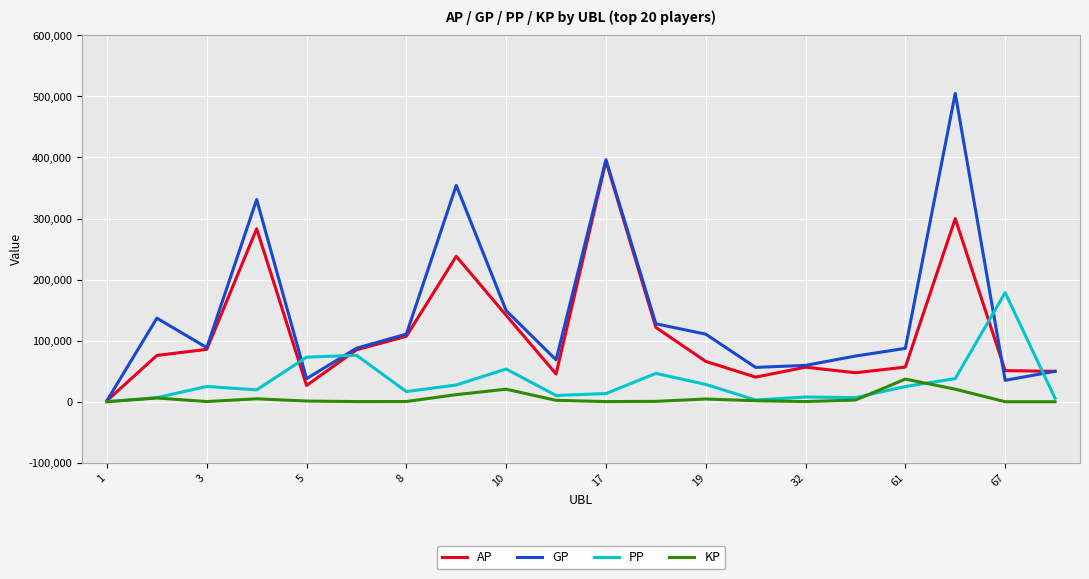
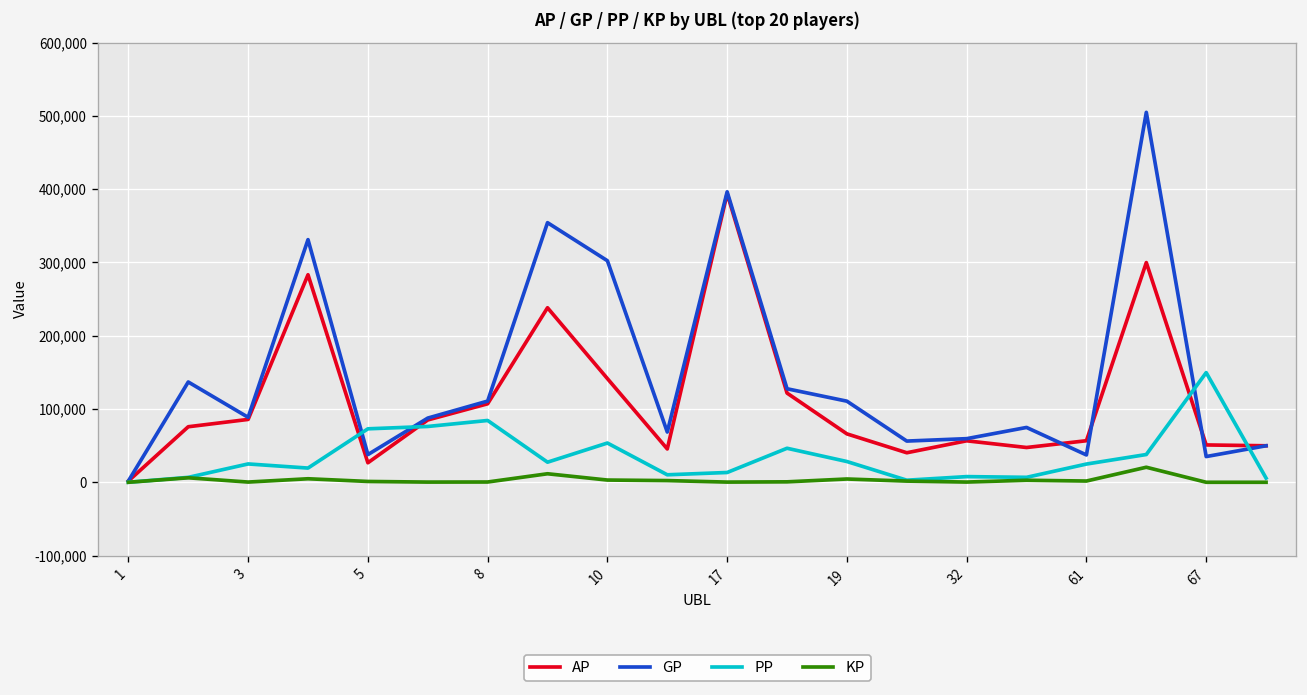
  {
    "AP": {
      "10": "140,000",
      "61": "60,000",
      "67": "50,000"
    },
    "GP": {
-     "10": "150,000",
-     "61": "90,000",
+     "10": "300,000",
+     "61": "40,000",
      "67": "40,000"
    },
    "PP": {
-     "8": "20,000",
+     "8": "80,000",
      "10": "50,000",
      "32": "10,000",
      "61": "20,000",
-     "67": "180,000"
+     "67": "150,000"
    },
    "KP": {
      "8": "0",
-     "10": "20,000",
+     "10": "0",
      "32": "0",
-     "61": "40,000",
+     "61": "0",
      "67": "0"
    }
  }
